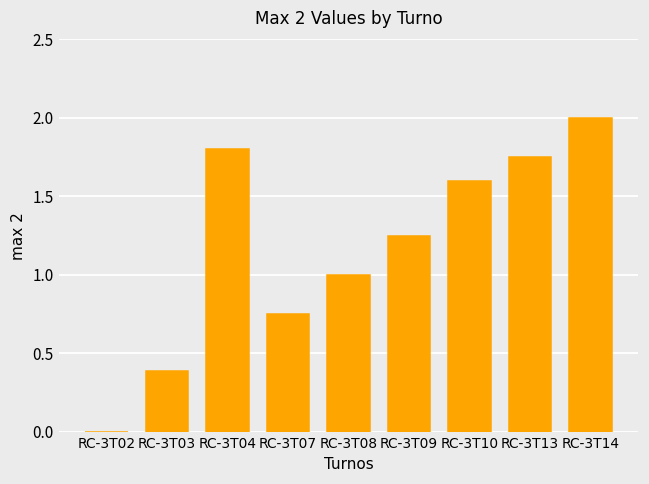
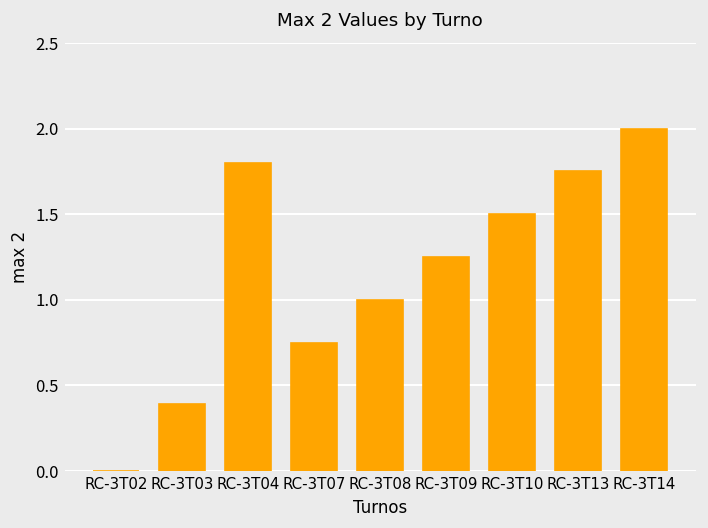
  {
    "RC-3T02": 0.0,
    "RC-3T03": 0.4,
    "RC-3T04": 1.8,
    "RC-3T07": 0.75,
    "RC-3T08": 1.0,
    "RC-3T09": 1.25,
-   "RC-3T10": 1.6,
+   "RC-3T10": 1.5,
    "RC-3T13": 1.75,
    "RC-3T14": 2.0
  }
